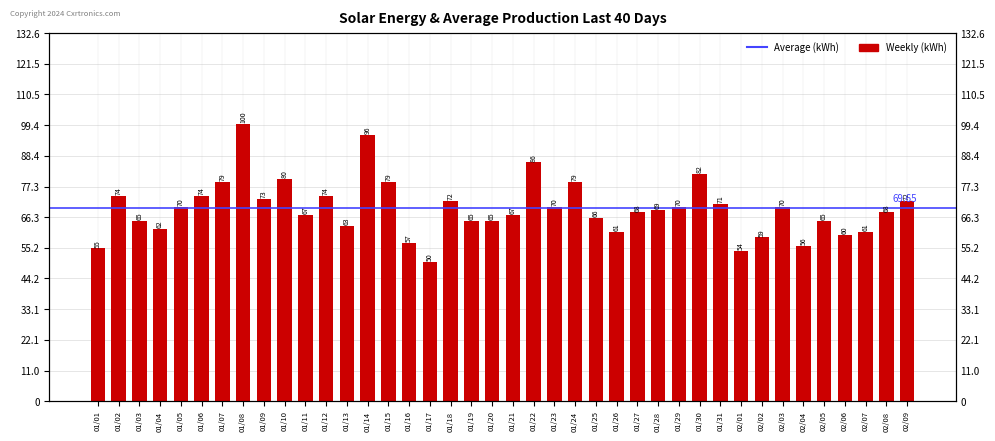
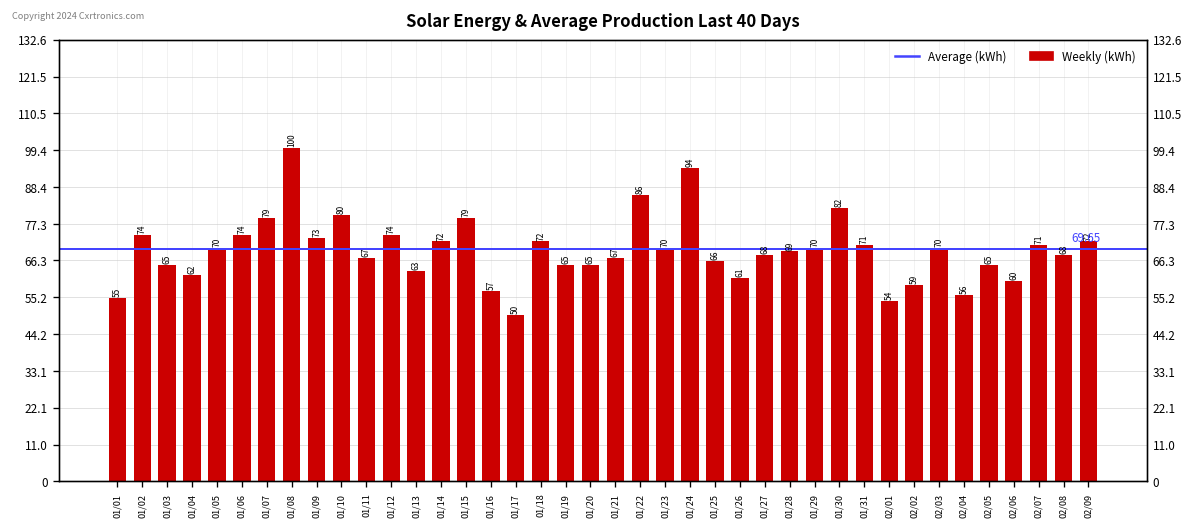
  {
    "01/01": 55,
    "01/02": 74,
    "01/03": 65,
    "01/04": 62,
    "01/05": 70,
    "01/06": 74,
    "01/07": 79,
    "01/08": 100,
    "01/09": 73,
    "01/10": 80,
    "01/11": 67,
    "01/12": 74,
    "01/13": 63,
-   "01/14": 96,
+   "01/14": 72,
    "01/15": 79,
    "01/16": 57,
    "01/17": 50,
    "01/18": 72,
    "01/19": 65,
    "01/20": 65,
    "01/21": 67,
    "01/22": 86,
    "01/23": 70,
-   "01/24": 79,
+   "01/24": 94,
    "01/25": 66,
    "01/26": 61,
    "01/27": 68,
    "01/28": 69,
    "01/29": 70,
    "01/30": 82,
    "01/31": 71,
    "02/01": 54,
    "02/02": 59,
    "02/03": 70,
    "02/04": 56,
    "02/05": 65,
    "02/06": 60,
-   "02/07": 61,
+   "02/07": 71,
    "02/08": 68
  }
